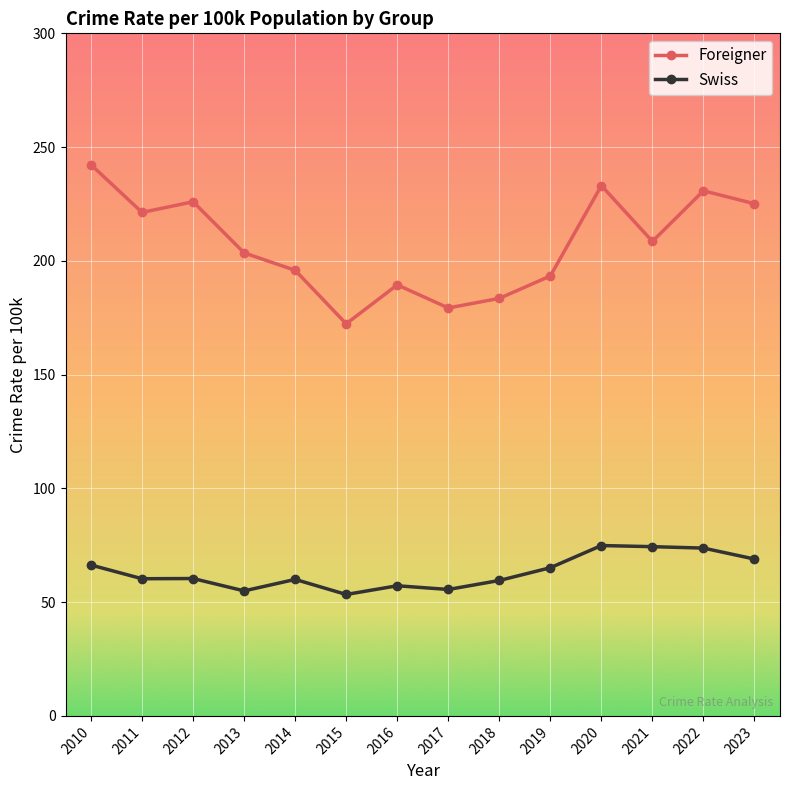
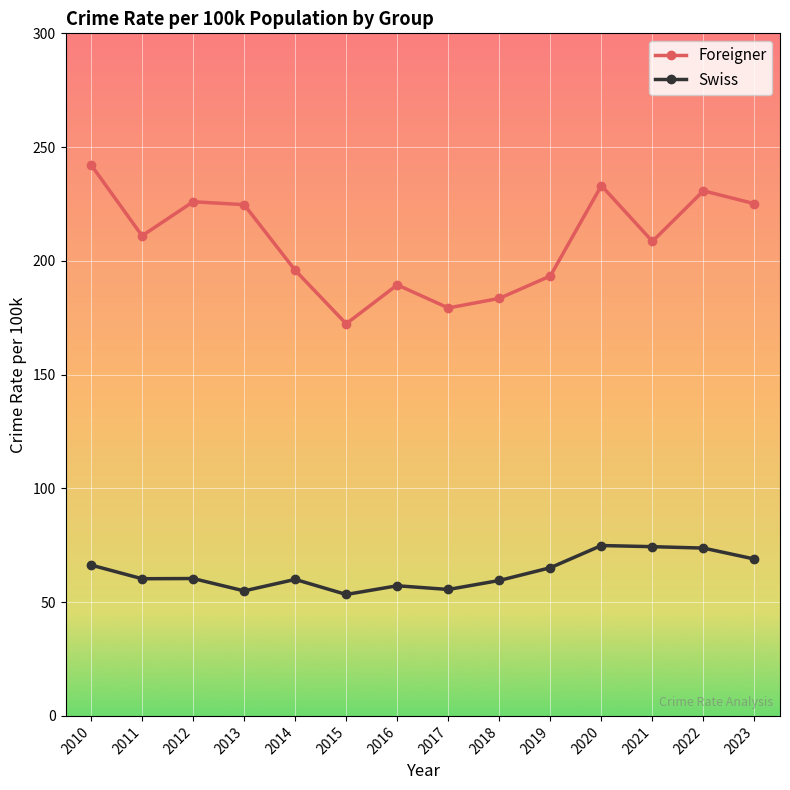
  {
    "Foreigner": {
      "2010": 242,
-     "2011": 221,
+     "2011": 211,
      "2012": 226,
-     "2013": 204,
+     "2013": 225,
      "2014": 196,
      "2015": 172,
      "2016": 189,
      "2017": 179,
      "2018": 184,
      "2019": 193,
      "2020": 233,
      "2021": 209,
      "2022": 231,
      "2023": 225
    },
    "Swiss": {
      "2010": 66,
      "2011": 60,
      "2012": 60,
      "2013": 55,
      "2014": 60,
      "2015": 53,
      "2016": 57,
      "2017": 56,
      "2018": 60,
      "2019": 65,
      "2020": 75,
      "2021": 74,
      "2022": 74,
      "2023": 69
    }
  }
